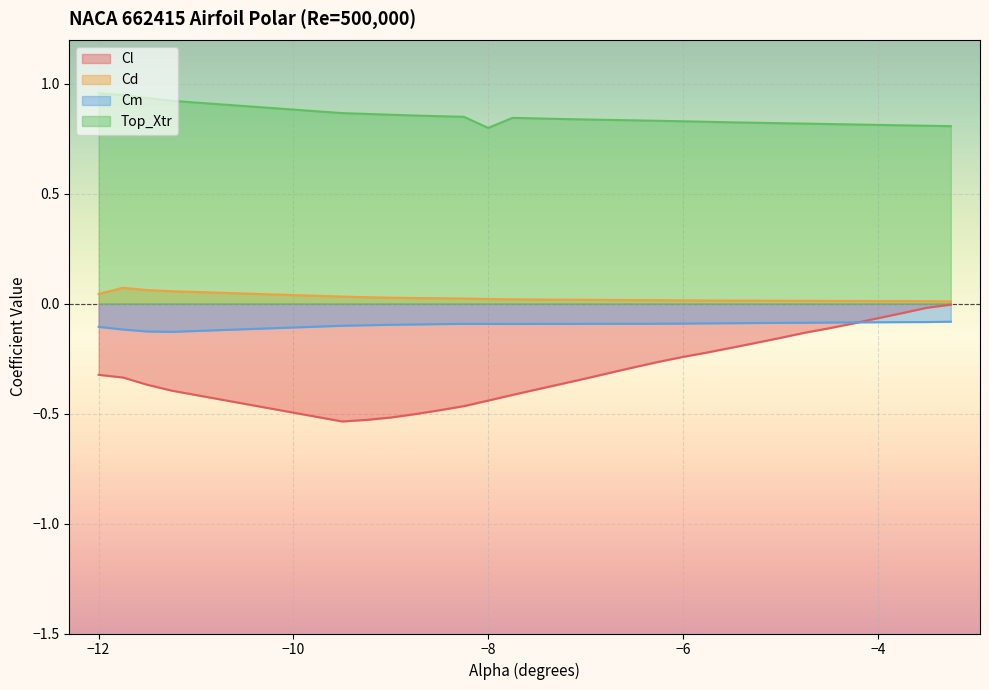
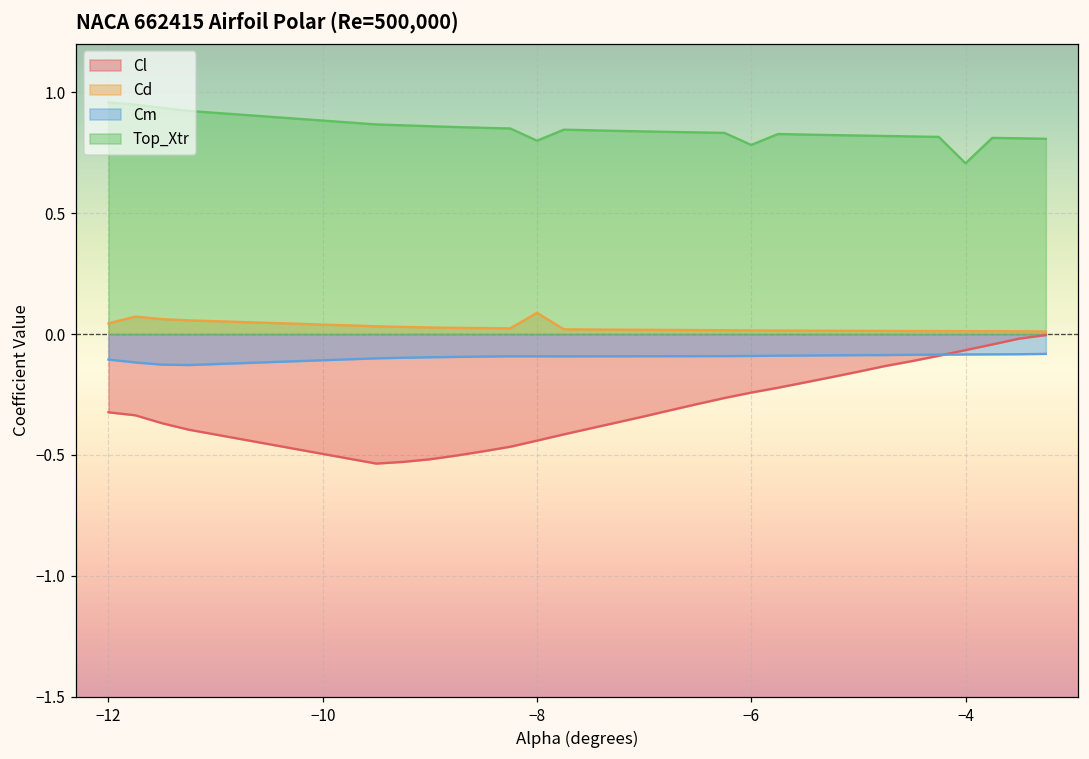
  {
    "Cd": {
      "−12": 0.04,
-     "−8": 0.02,
+     "−8": 0.09,
      "−6": 0.02,
      "−4": 0.01
    },
    "Top_Xtr": {
      "−8": 0.80,
-     "−6": 0.83,
-     "−4": 0.81
+     "−6": 0.78,
+     "−4": 0.71
    }
  }
